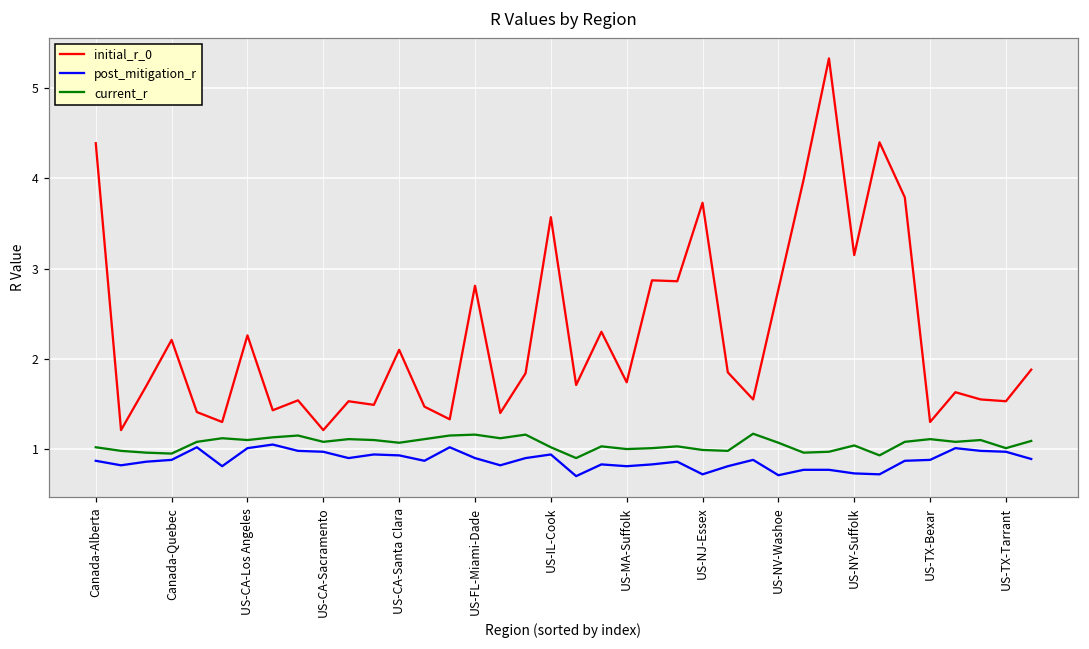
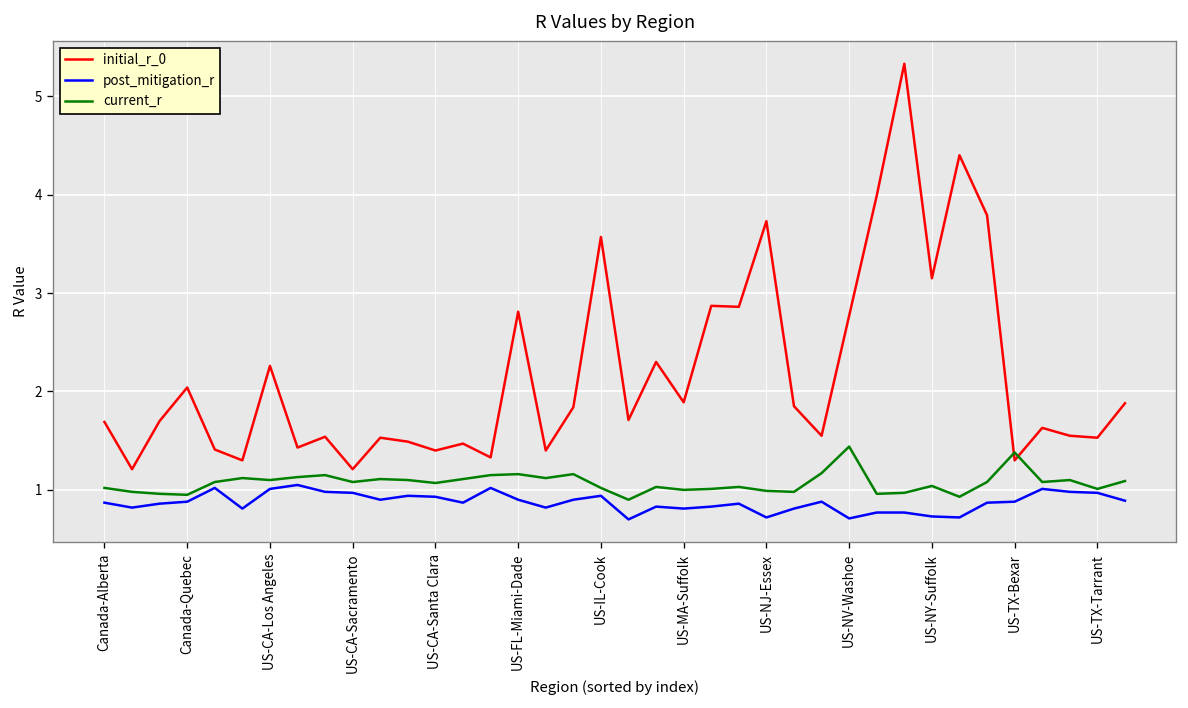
  {
    "initial_r_0": {
-     "Canada-Alberta": 4.4,
-     "Canada-Quebec": 2.2,
+     "Canada-Alberta": 1.7,
+     "Canada-Quebec": 2.0,
      "US-CA-Los Angeles": 2.3,
      "US-CA-Sacramento": 1.2,
-     "US-CA-Santa Clara": 2.1,
+     "US-CA-Santa Clara": 1.4,
      "US-FL-Miami-Dade": 2.8,
      "US-IL-Cook": 3.6,
-     "US-MA-Suffolk": 1.7,
+     "US-MA-Suffolk": 1.9,
      "US-NJ-Essex": 3.7,
      "US-NV-Washoe": 2.8,
      "US-NY-Suffolk": 3.2,
      "US-TX-Bexar": 1.3,
      "US-TX-Tarrant": 1.5
    },
    "post_mitigation_r": {
      "Canada-Alberta": 0.9,
      "Canada-Quebec": 0.9,
      "US-CA-Los Angeles": 1.0,
      "US-CA-Sacramento": 1.0,
      "US-CA-Santa Clara": 0.9,
      "US-FL-Miami-Dade": 0.9,
      "US-IL-Cook": 0.9,
      "US-MA-Suffolk": 0.8,
      "US-NJ-Essex": 0.7,
      "US-NV-Washoe": 0.7,
      "US-NY-Suffolk": 0.7,
      "US-TX-Bexar": 0.9,
      "US-TX-Tarrant": 1.0
    },
    "current_r": {
      "Canada-Alberta": 1.0,
      "Canada-Quebec": 1.0,
      "US-CA-Los Angeles": 1.1,
      "US-CA-Sacramento": 1.1,
      "US-CA-Santa Clara": 1.1,
      "US-FL-Miami-Dade": 1.2,
      "US-IL-Cook": 1.0,
      "US-MA-Suffolk": 1.0,
      "US-NJ-Essex": 1.0,
-     "US-NV-Washoe": 1.1,
+     "US-NV-Washoe": 1.4,
      "US-NY-Suffolk": 1.0,
-     "US-TX-Bexar": 1.1,
+     "US-TX-Bexar": 1.4,
      "US-TX-Tarrant": 1.0
    }
  }
